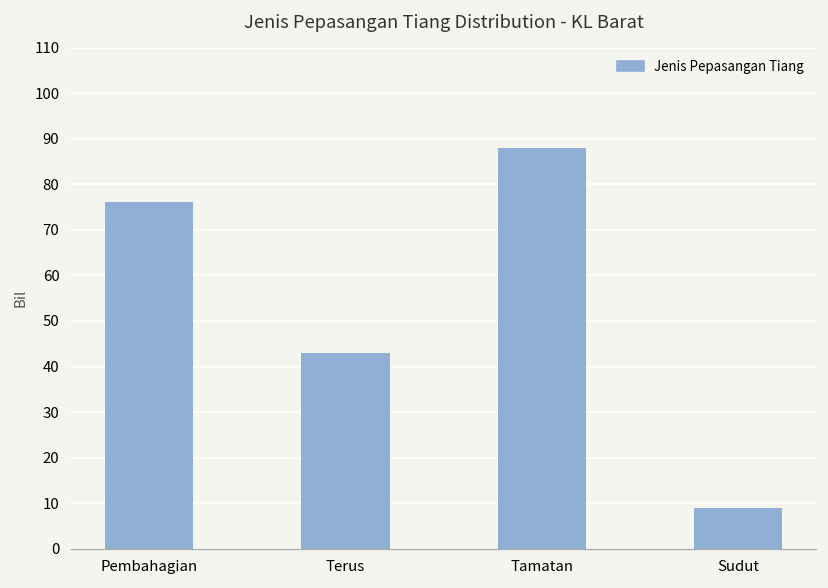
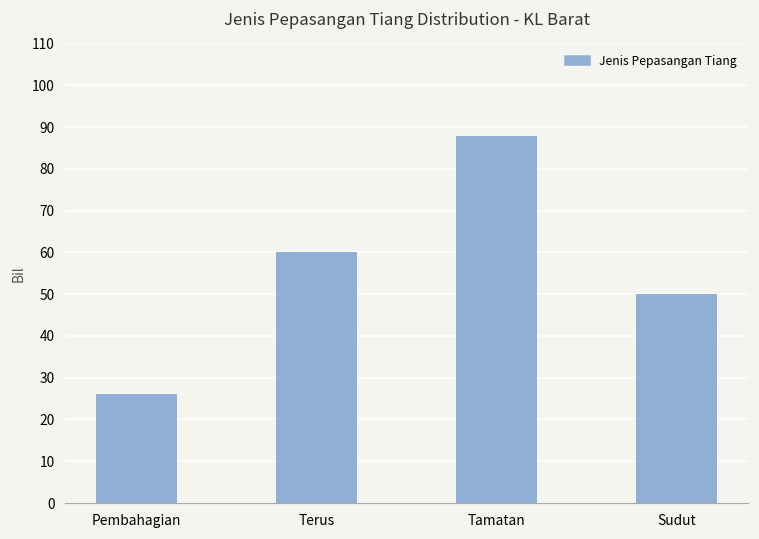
  {
-   "Pembahagian": 76,
-   "Terus": 43,
+   "Pembahagian": 26,
+   "Terus": 60,
    "Tamatan": 88,
-   "Sudut": 9
+   "Sudut": 50
  }
